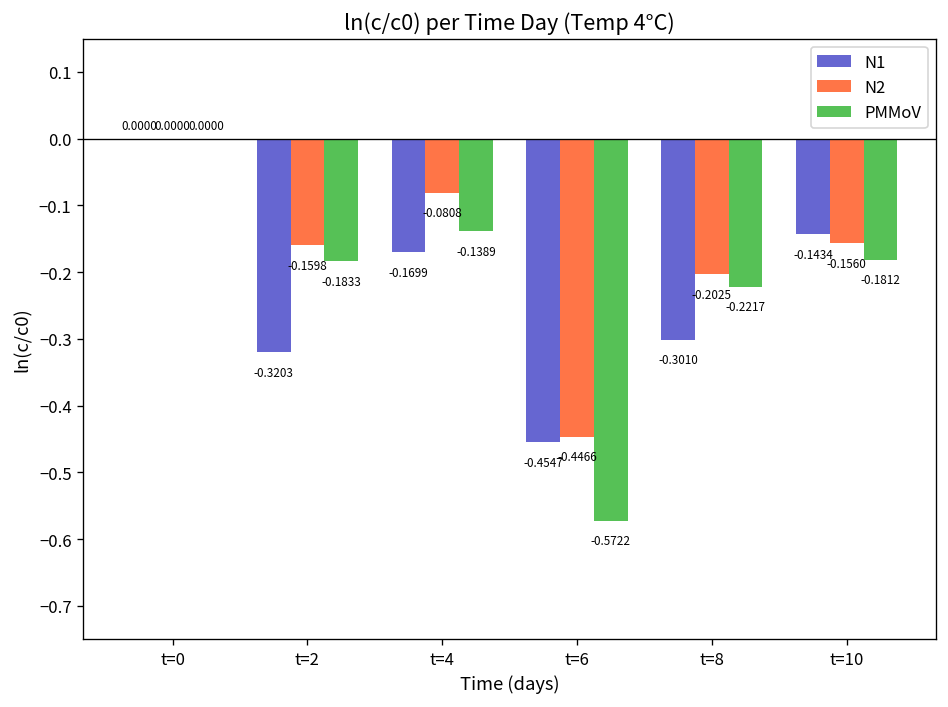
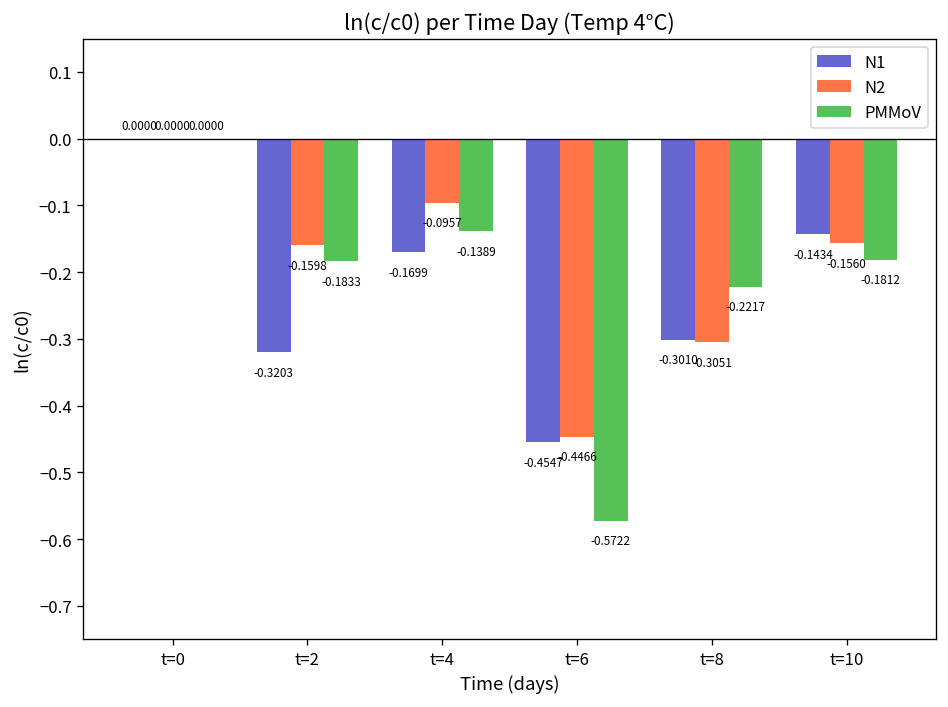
  {
    "N1": {
      "t=0": 0.0000,
      "t=2": -0.3203,
      "t=4": -0.1699,
      "t=6": -0.4547,
      "t=8": -0.3010,
      "t=10": -0.1434
    },
    "N2": {
      "t=0": 0.0000,
      "t=2": -0.1598,
-     "t=4": -0.0808,
+     "t=4": -0.0957,
      "t=6": -0.4466,
-     "t=8": -0.2025,
+     "t=8": -0.3051,
      "t=10": -0.1560
    },
    "PMMoV": {
      "t=0": 0.0000,
      "t=2": -0.1833,
      "t=4": -0.1389,
      "t=6": -0.5722,
      "t=8": -0.2217,
      "t=10": -0.1812
    }
  }
